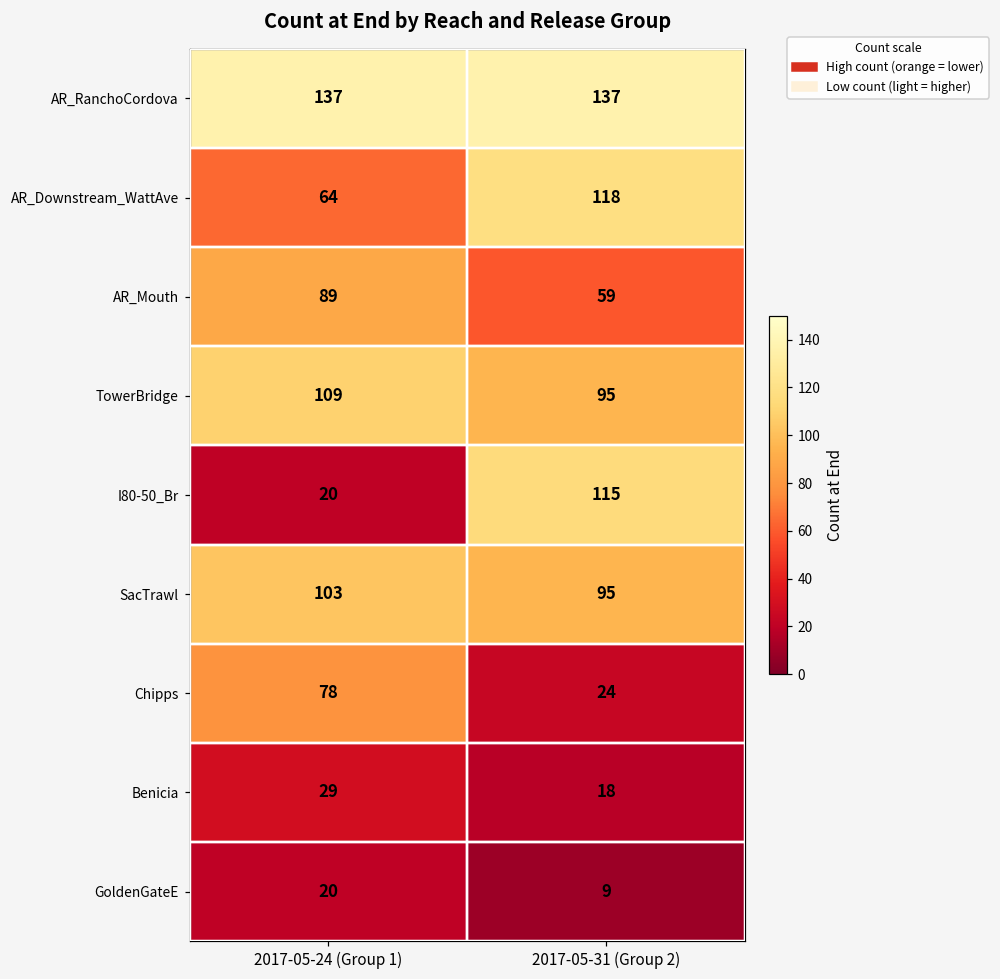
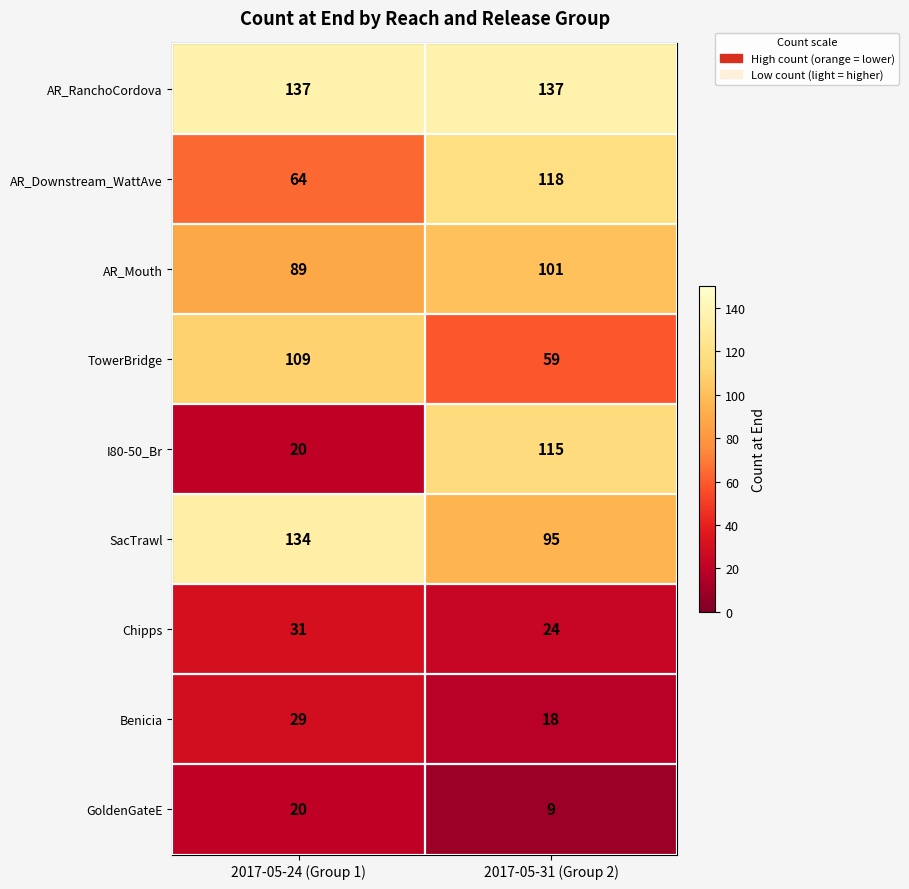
  {
    "AR_RanchoCordova": {
      "2017-05-24 (Group 1)": 137,
      "2017-05-31 (Group 2)": 137
    },
    "AR_Downstream_WattAve": {
      "2017-05-24 (Group 1)": 64,
      "2017-05-31 (Group 2)": 118
    },
    "AR_Mouth": {
      "2017-05-24 (Group 1)": 89,
-     "2017-05-31 (Group 2)": 59
+     "2017-05-31 (Group 2)": 101
    },
    "TowerBridge": {
      "2017-05-24 (Group 1)": 109,
-     "2017-05-31 (Group 2)": 95
+     "2017-05-31 (Group 2)": 59
    },
    "I80-50_Br": {
      "2017-05-24 (Group 1)": 20,
      "2017-05-31 (Group 2)": 115
    },
    "SacTrawl": {
-     "2017-05-24 (Group 1)": 103,
+     "2017-05-24 (Group 1)": 134,
      "2017-05-31 (Group 2)": 95
    },
    "Chipps": {
-     "2017-05-24 (Group 1)": 78,
+     "2017-05-24 (Group 1)": 31,
      "2017-05-31 (Group 2)": 24
    },
    "Benicia": {
      "2017-05-24 (Group 1)": 29,
      "2017-05-31 (Group 2)": 18
    },
    "GoldenGateE": {
      "2017-05-24 (Group 1)": 20,
      "2017-05-31 (Group 2)": 9
    }
  }
